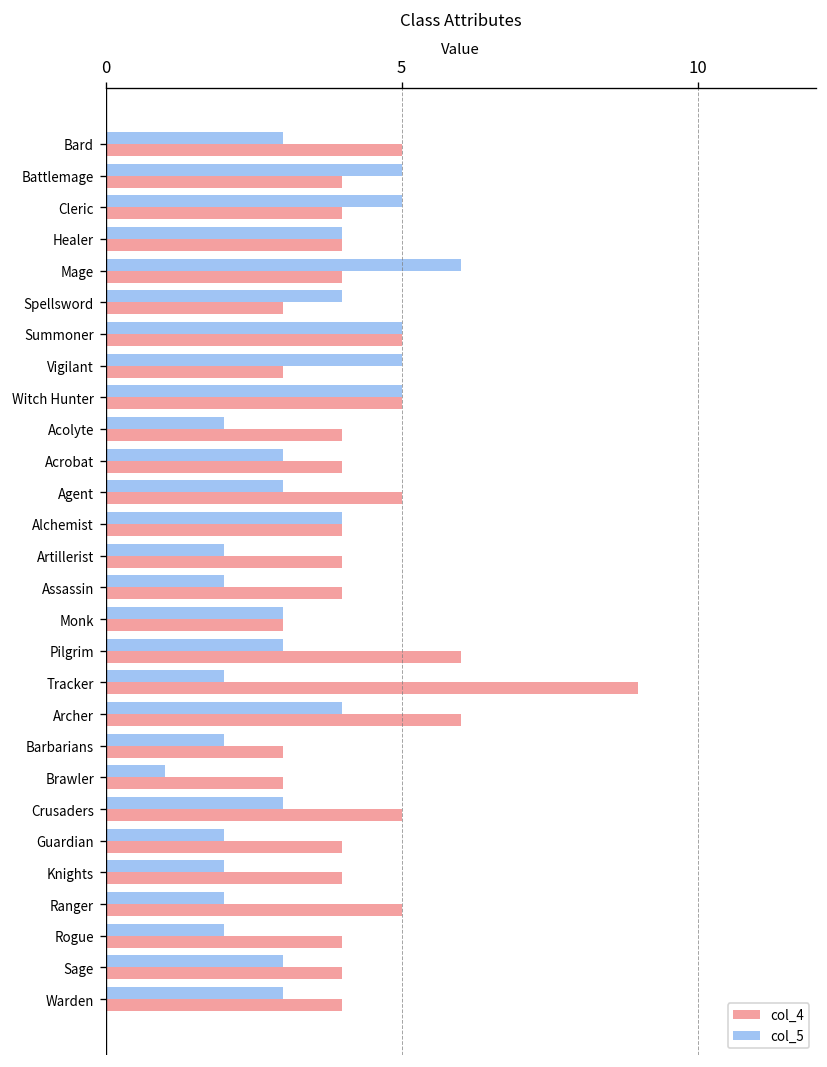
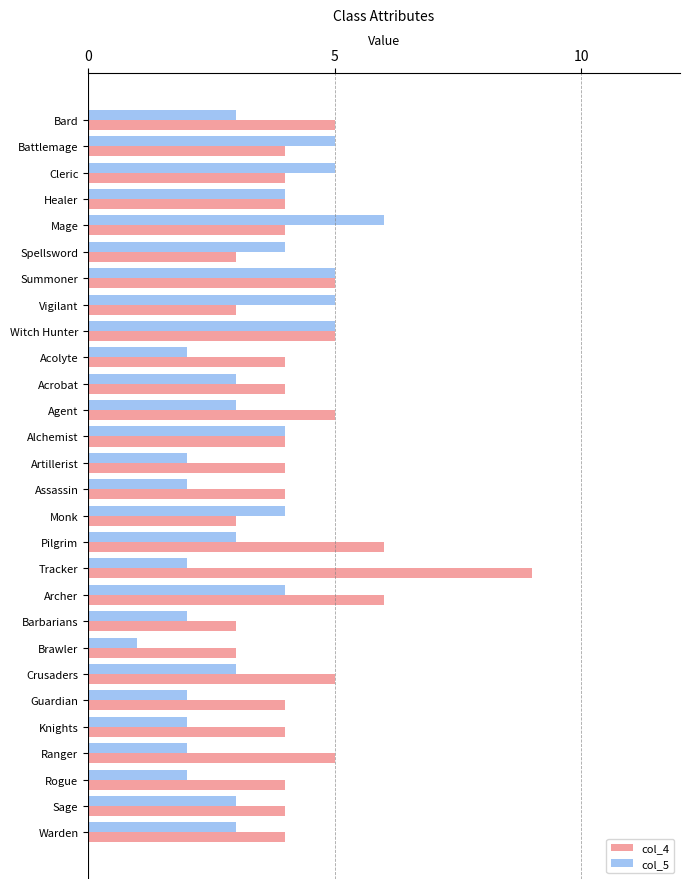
  {
    "col_4": {
      "Bard": 5,
      "Battlemage": 4,
      "Cleric": 4,
      "Healer": 4,
      "Mage": 4,
      "Spellsword": 3,
      "Summoner": 5,
      "Vigilant": 3,
      "Witch Hunter": 5,
      "Acolyte": 4,
      "Acrobat": 4,
      "Agent": 5,
      "Alchemist": 4,
      "Artillerist": 4,
      "Assassin": 4,
      "Monk": 3,
      "Pilgrim": 6,
      "Tracker": 9,
      "Archer": 6,
      "Barbarians": 3,
      "Brawler": 3,
      "Crusaders": 5,
      "Guardian": 4,
      "Knights": 4,
      "Ranger": 5,
      "Rogue": 4,
      "Sage": 4,
      "Warden": 4
    },
    "col_5": {
      "Bard": 3,
      "Battlemage": 5,
      "Cleric": 5,
      "Healer": 4,
      "Mage": 6,
      "Spellsword": 4,
      "Summoner": 5,
      "Vigilant": 5,
      "Witch Hunter": 5,
      "Acolyte": 2,
      "Acrobat": 3,
      "Agent": 3,
      "Alchemist": 4,
      "Artillerist": 2,
      "Assassin": 2,
-     "Monk": 3,
+     "Monk": 4,
      "Pilgrim": 3,
      "Tracker": 2,
      "Archer": 4,
      "Barbarians": 2,
      "Brawler": 1,
      "Crusaders": 3,
      "Guardian": 2,
      "Knights": 2,
      "Ranger": 2,
      "Rogue": 2,
      "Sage": 3,
      "Warden": 3
    }
  }
